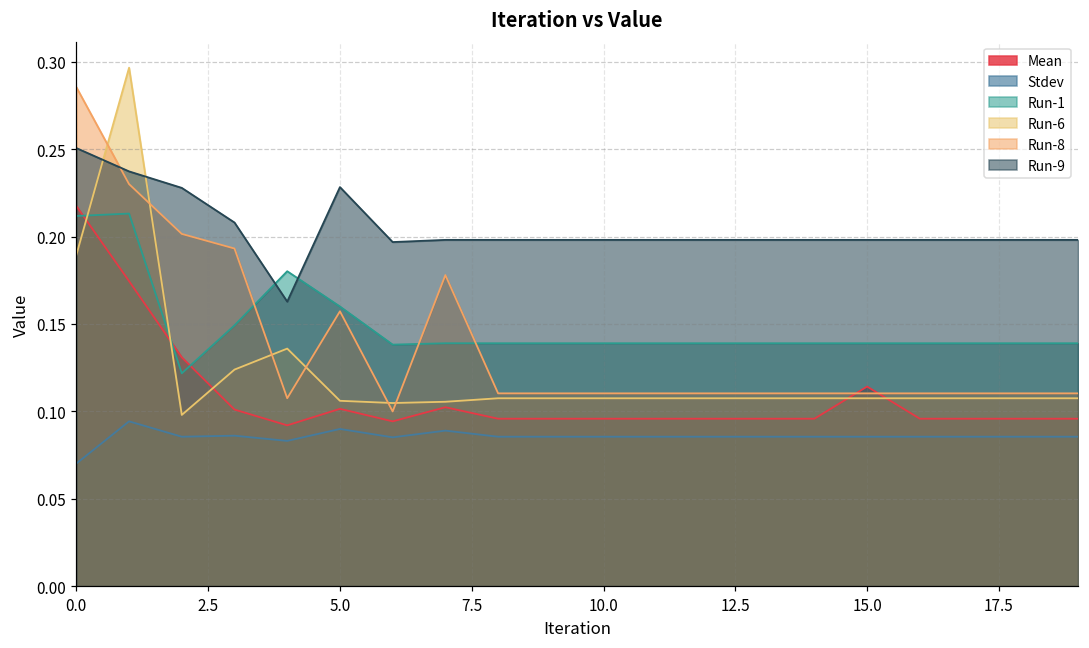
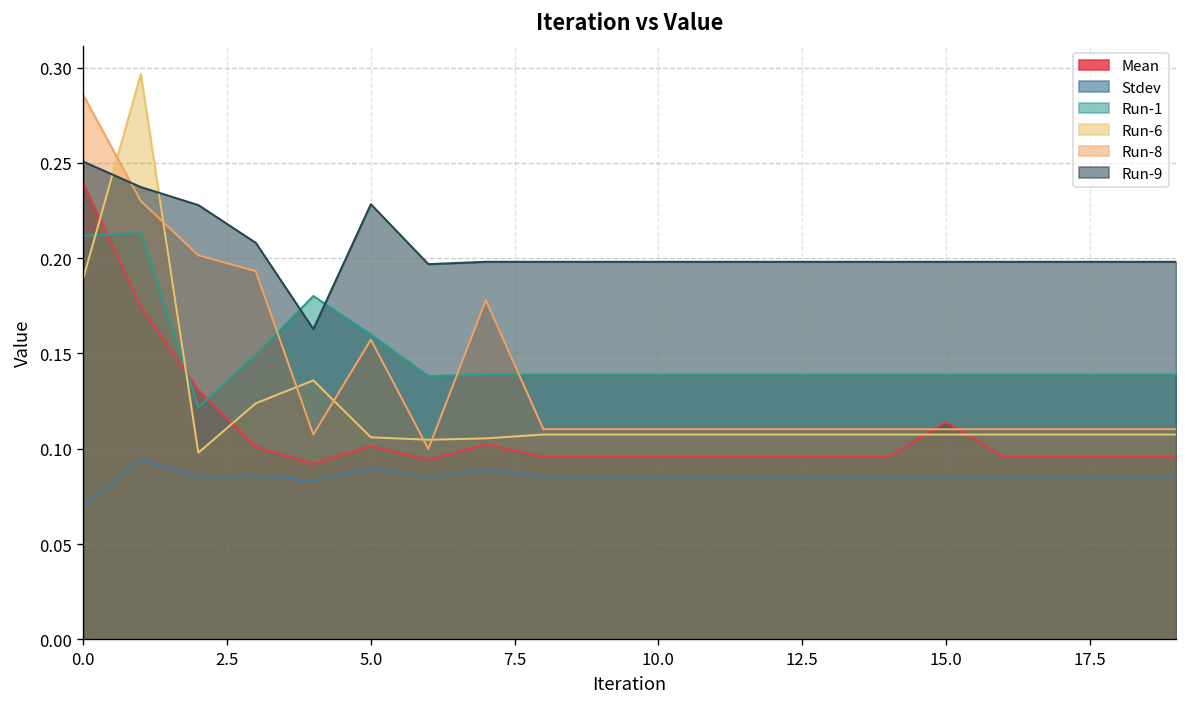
  {
    "Mean": {
-     "0.0": 0.217,
+     "0.0": 0.239,
      "5.0": 0.101,
      "10.0": 0.096,
      "15.0": 0.114
    }
  }
